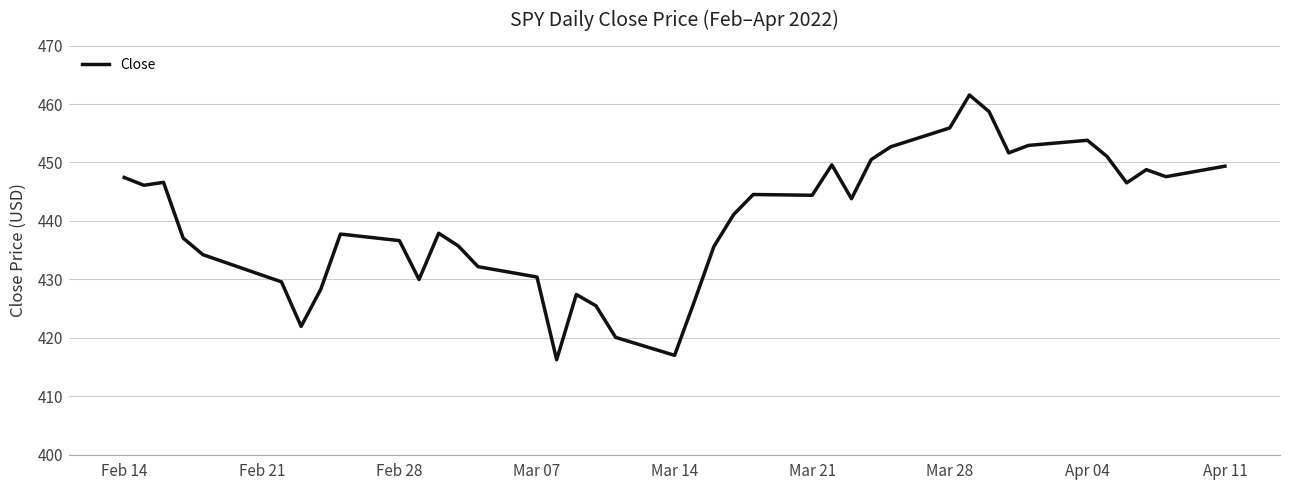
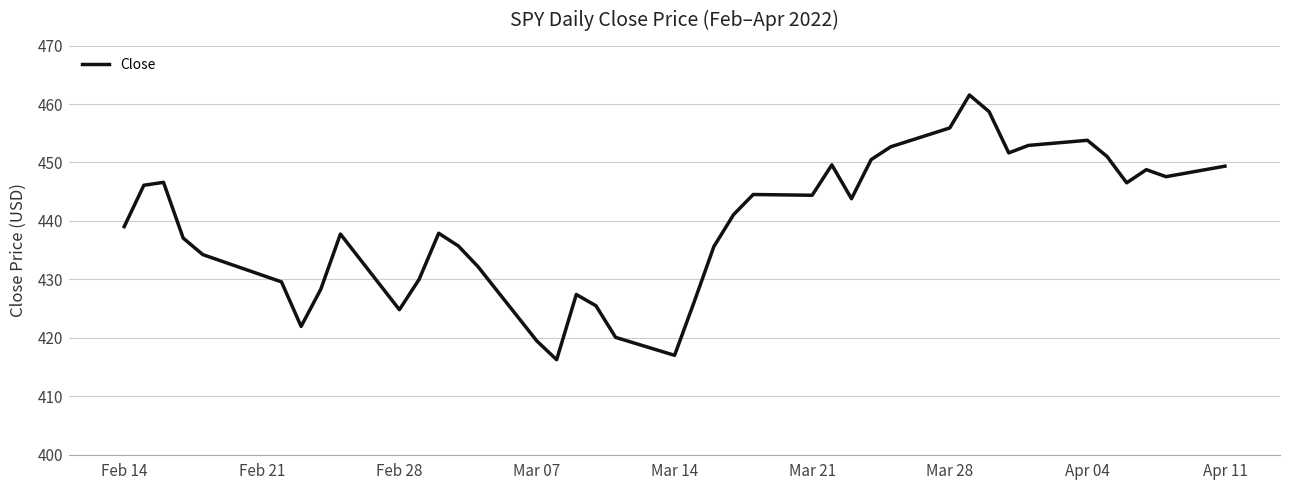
  {
-   "Feb 14": 447,
-   "Feb 28": 437,
-   "Mar 07": 430,
+   "Feb 14": 439,
+   "Feb 28": 425,
+   "Mar 07": 419,
    "Mar 14": 417,
    "Mar 21": 444,
    "Mar 28": 456,
    "Apr 04": 454,
    "Apr 11": 449
  }
